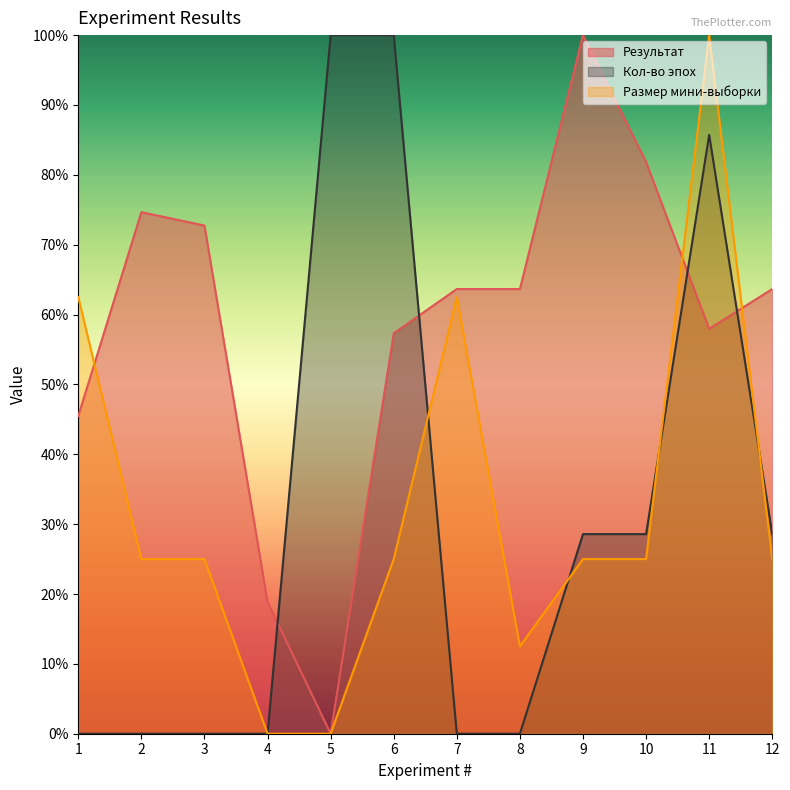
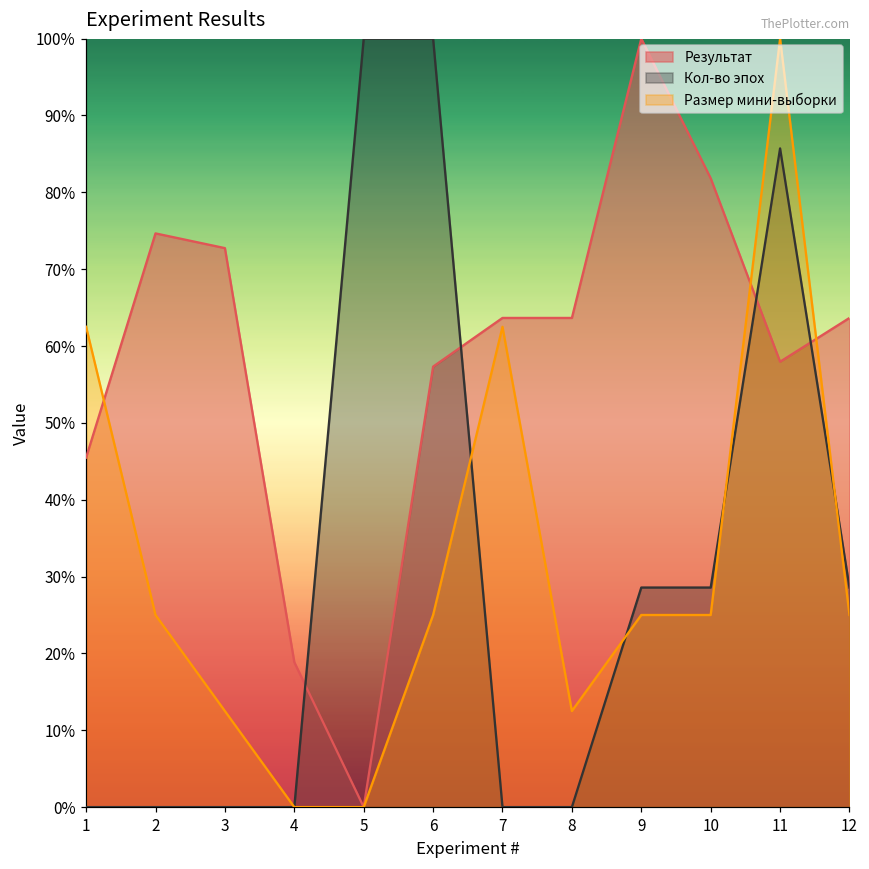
  {
    "Результат": {
      "1": "45%",
      "2": "75%",
      "3": "73%",
      "4": "19%",
      "6": "57%",
      "7": "64%",
      "8": "64%",
      "9": "100%",
      "10": "82%",
      "11": "58%",
      "12": "64%"
    },
    "Кол-во эпох": {
      "1": "0%",
      "2": "0%",
      "3": "0%",
      "5": "100%",
      "6": "100%",
      "7": "0%",
      "8": "0%",
      "9": "29%",
      "10": "29%",
      "11": "86%",
      "12": "29%"
    },
    "Размер мини-выборки": {
      "1": "63%",
      "2": "25%",
-     "3": "25%",
+     "3": "13%",
      "6": "25%",
      "7": "63%",
      "8": "13%",
      "9": "25%",
      "10": "25%",
      "11": "100%",
      "12": "25%"
    }
  }
